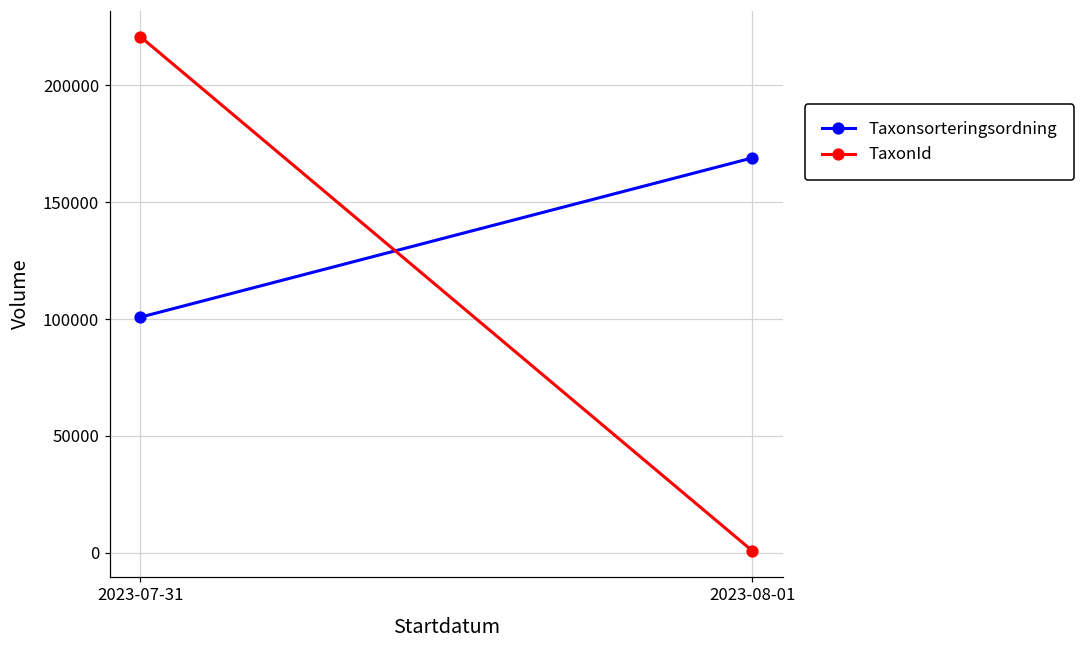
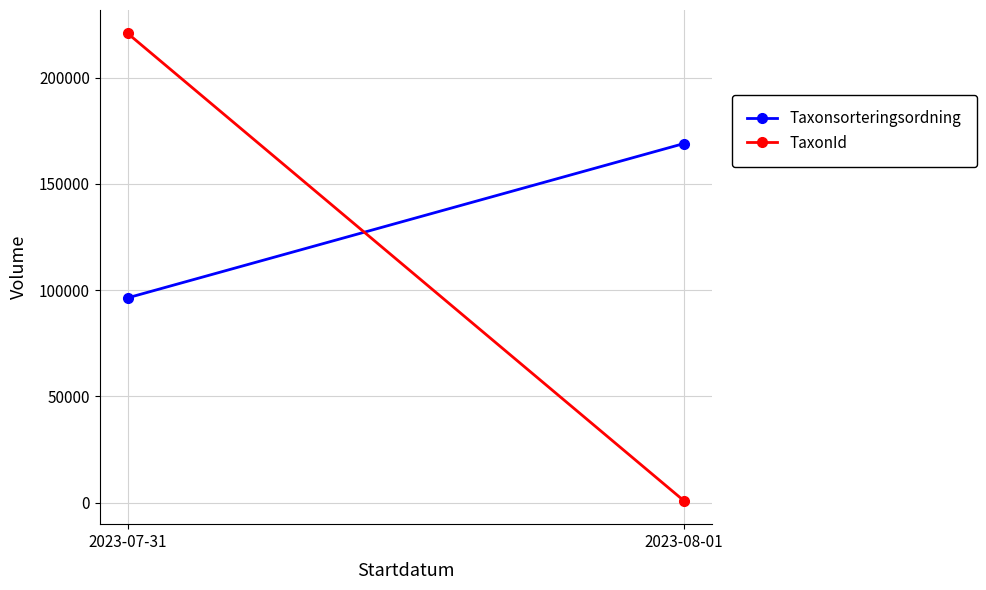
  {
    "Taxonsorteringsordning": {
-     "2023-07-31": 101000,
+     "2023-07-31": 96000,
      "2023-08-01": 169000
    },
    "TaxonId": {
      "2023-07-31": 221000,
      "2023-08-01": 1000
    }
  }
